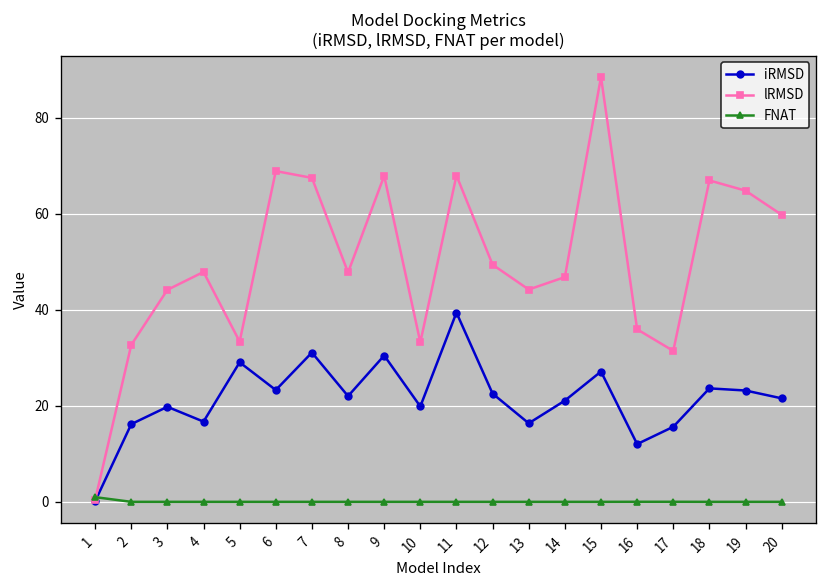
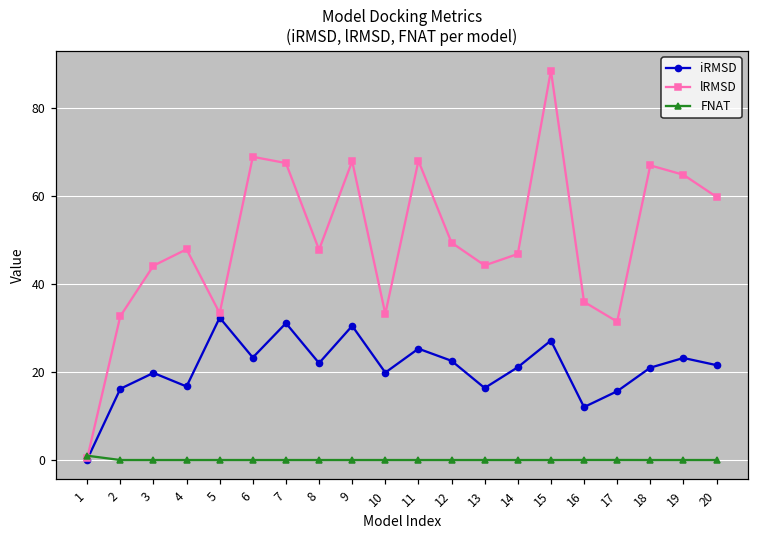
  {
    "iRMSD": {
      "2": 16,
      "3": 20,
      "4": 17,
-     "5": 29,
+     "5": 32,
      "6": 23,
      "7": 31,
      "8": 22,
      "9": 30,
      "10": 20,
-     "11": 39,
+     "11": 25,
      "12": 23,
      "13": 16,
      "14": 21,
      "15": 27,
      "16": 12,
      "17": 16,
-     "18": 24,
+     "18": 21,
      "19": 23,
      "20": 22
    },
    "lRMSD": {
      "2": 33,
      "3": 44,
      "4": 48,
      "5": 33,
      "6": 69,
      "7": 67,
      "8": 48,
      "9": 68,
      "10": 33,
      "11": 68,
      "12": 49,
      "13": 44,
      "14": 47,
      "15": 88,
      "16": 36,
      "17": 31,
      "18": 67,
      "19": 65,
      "20": 60
    },
    "FNAT": {
      "2": 0,
      "3": 0,
      "4": 0,
      "5": 0,
      "6": 0,
      "7": 0,
      "8": 0,
      "9": 0,
      "10": 0,
      "11": 0,
      "12": 0,
      "13": 0,
      "14": 0,
      "15": 0,
      "16": 0,
      "17": 0,
      "18": 0,
      "19": 0,
      "20": 0
    }
  }
